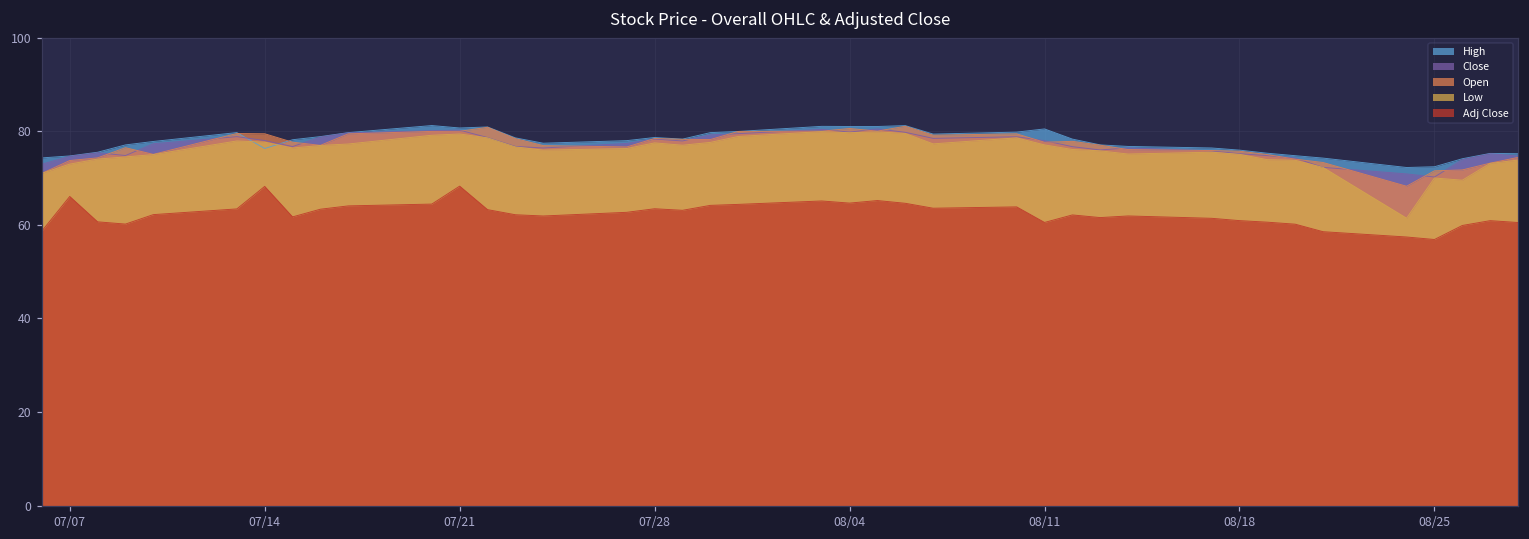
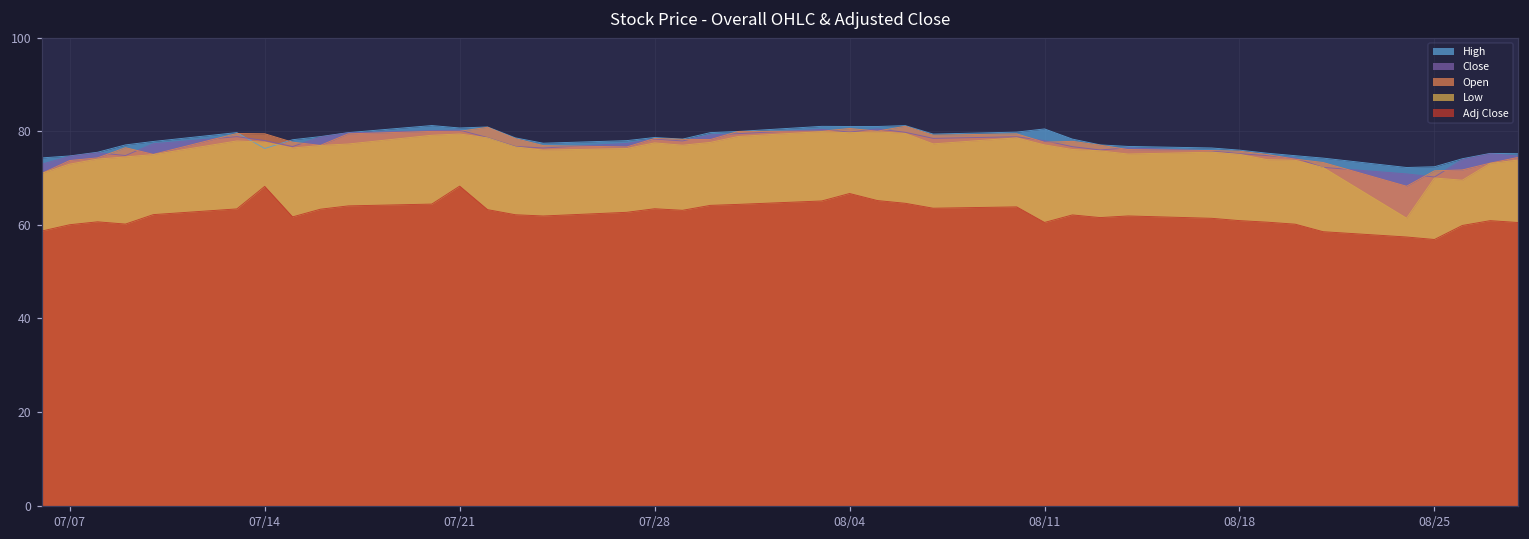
  {
    "High": {
      "07/14": 76,
      "08/11": 80,
      "08/25": 72
    },
    "Adj Close": {
-     "07/07": 66,
+     "07/07": 60,
      "07/14": 68,
      "07/21": 68,
      "07/28": 63,
-     "08/04": 65,
+     "08/04": 67,
      "08/11": 61,
      "08/18": 61,
      "08/25": 57
    }
  }
